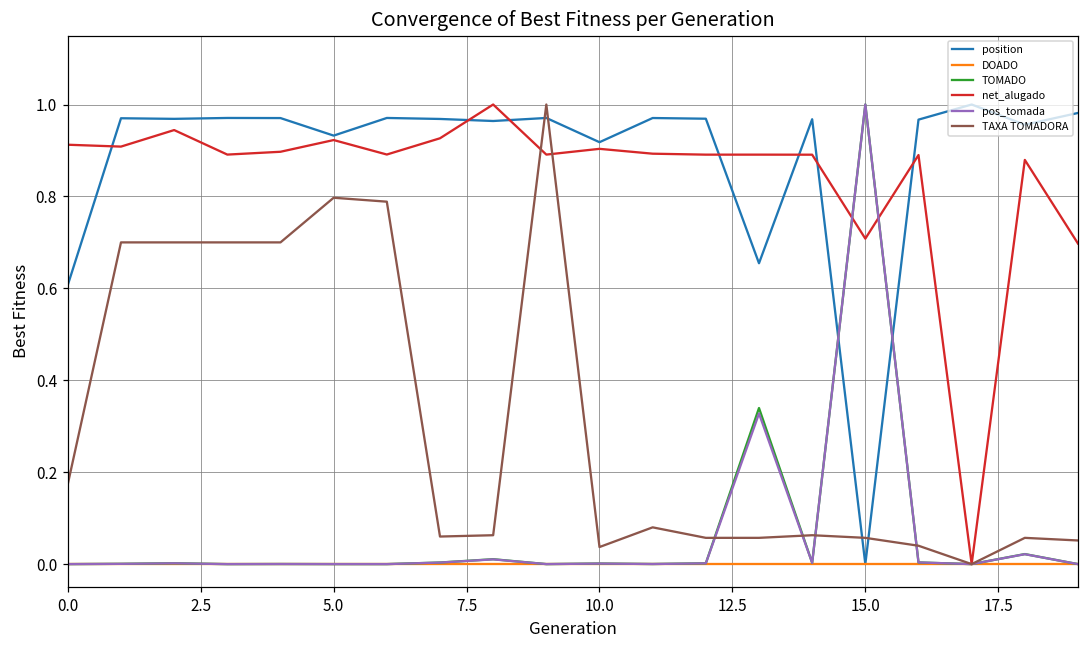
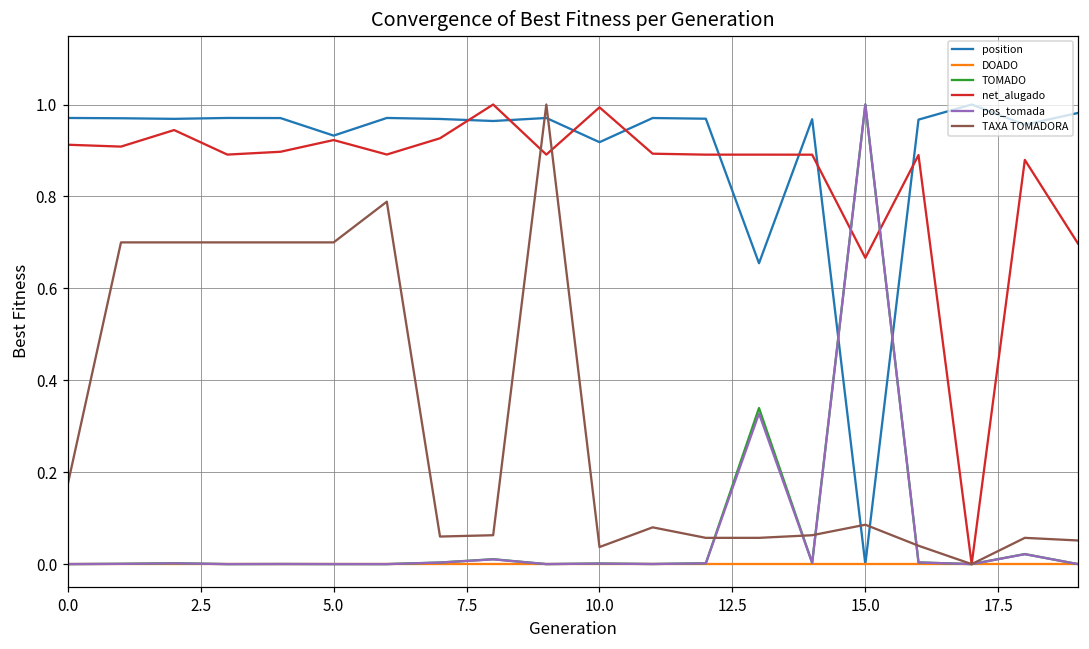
  {
    "position": {
-     "0.0": 0.61,
+     "0.0": 0.97,
      "5.0": 0.93,
      "10.0": 0.92
    },
    "net_alugado": {
      "0.0": 0.91,
      "5.0": 0.92,
-     "10.0": 0.90,
-     "15.0": 0.71
+     "10.0": 0.99,
+     "15.0": 0.67
    },
    "TAXA TOMADORA": {
      "0.0": 0.17,
-     "5.0": 0.80,
+     "5.0": 0.70,
      "10.0": 0.04,
-     "15.0": 0.06
+     "15.0": 0.09
    }
  }
